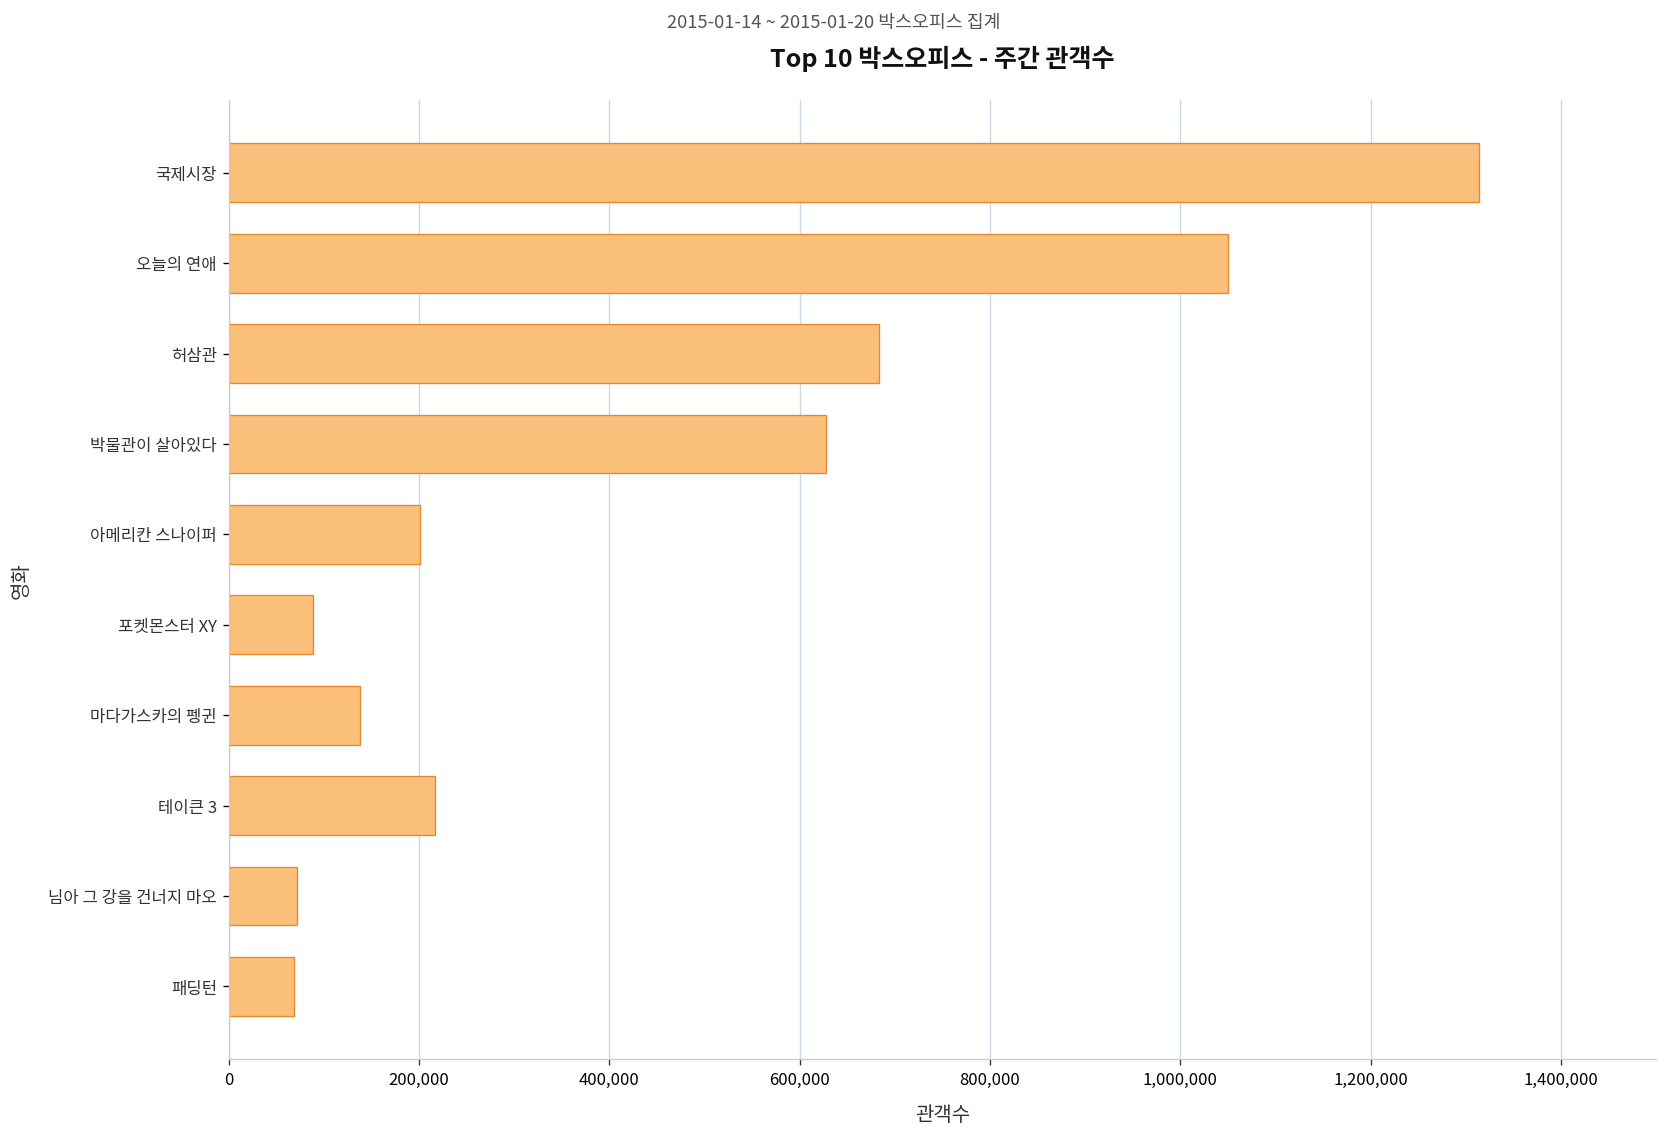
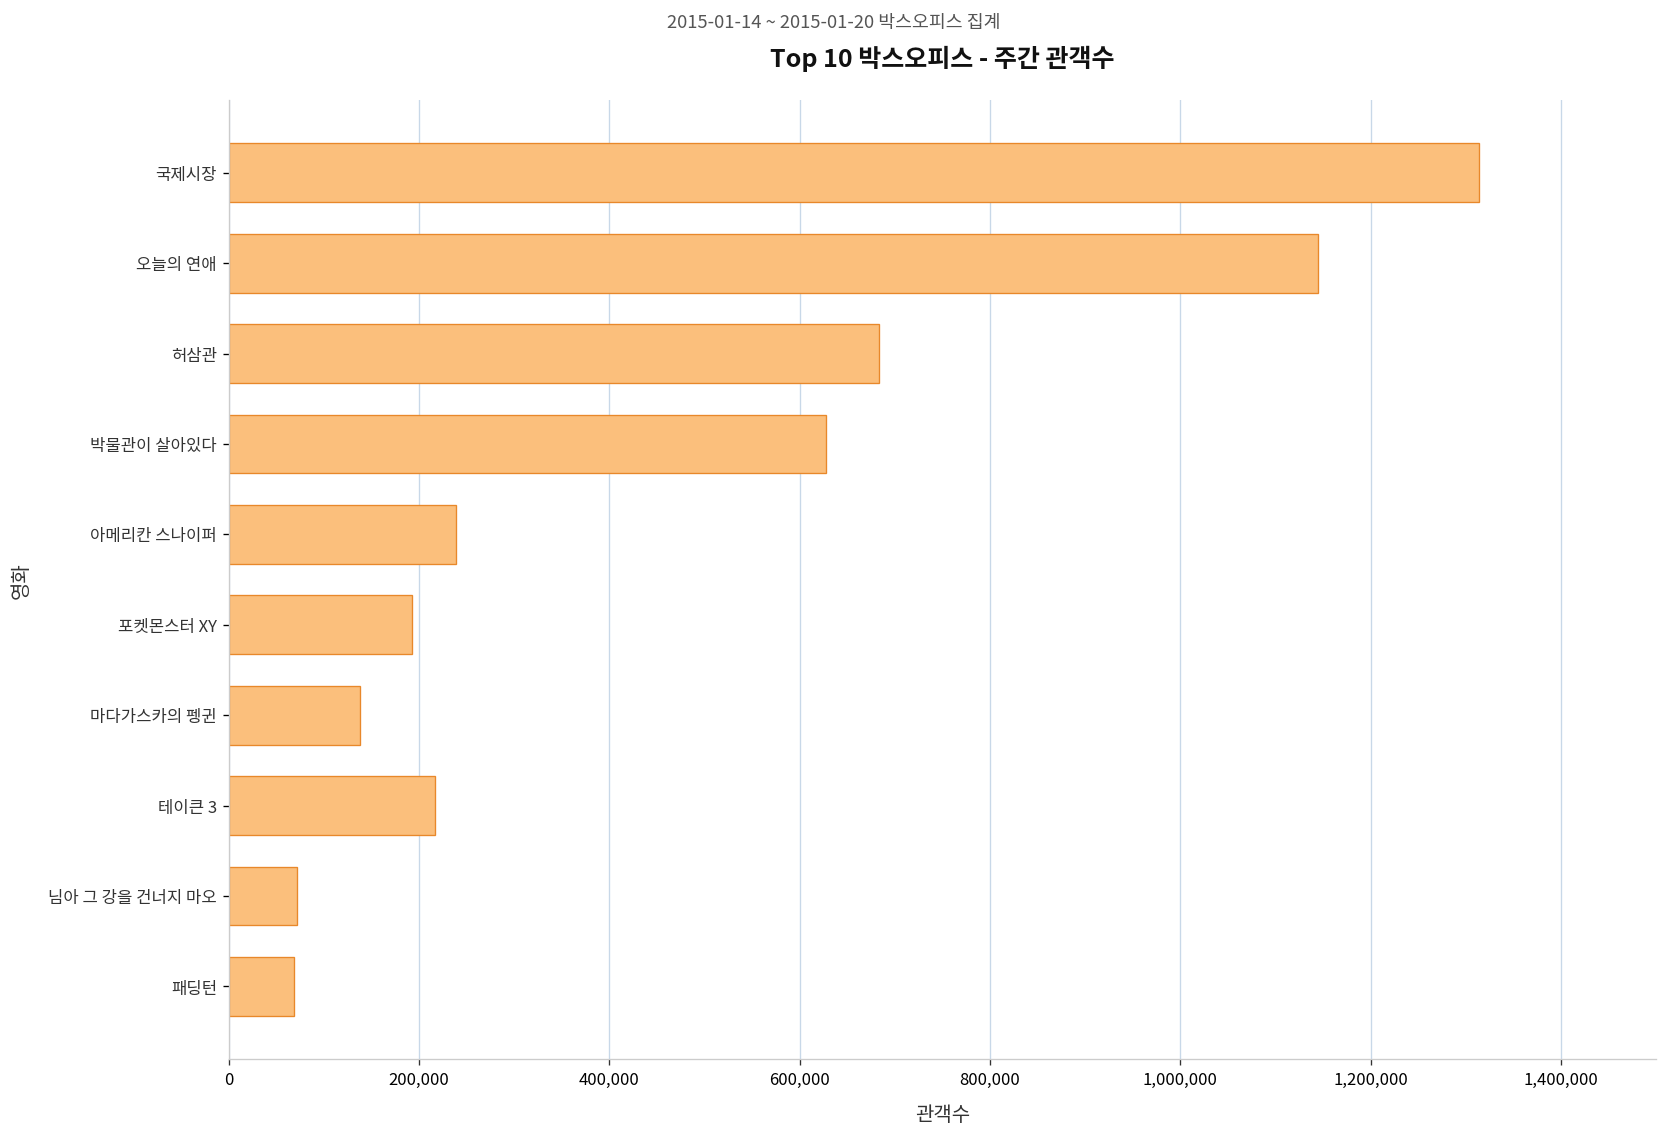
  {
    "국제시장": "1,310,000",
-   "오늘의 연애": "1,050,000",
+   "오늘의 연애": "1,150,000",
    "허삼관": "680,000",
    "박물관이 살아있다": "630,000",
-   "아메리칸 스나이퍼": "200,000",
-   "포켓몬스터 XY": "90,000",
+   "아메리칸 스나이퍼": "240,000",
+   "포켓몬스터 XY": "190,000",
    "마다가스카의 펭귄": "140,000",
    "테이큰 3": "220,000",
    "님아 그 강을 건너지 마오": "70,000",
    "패딩턴": "70,000"
  }
